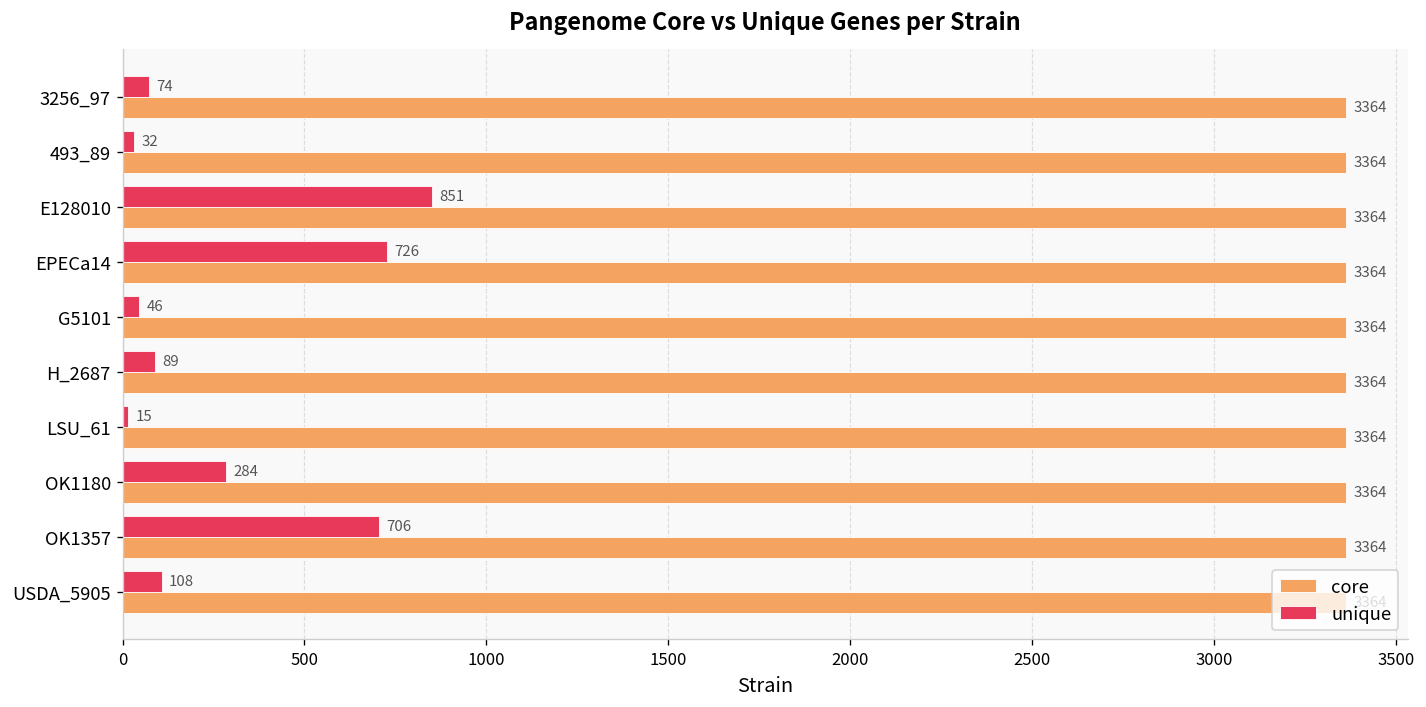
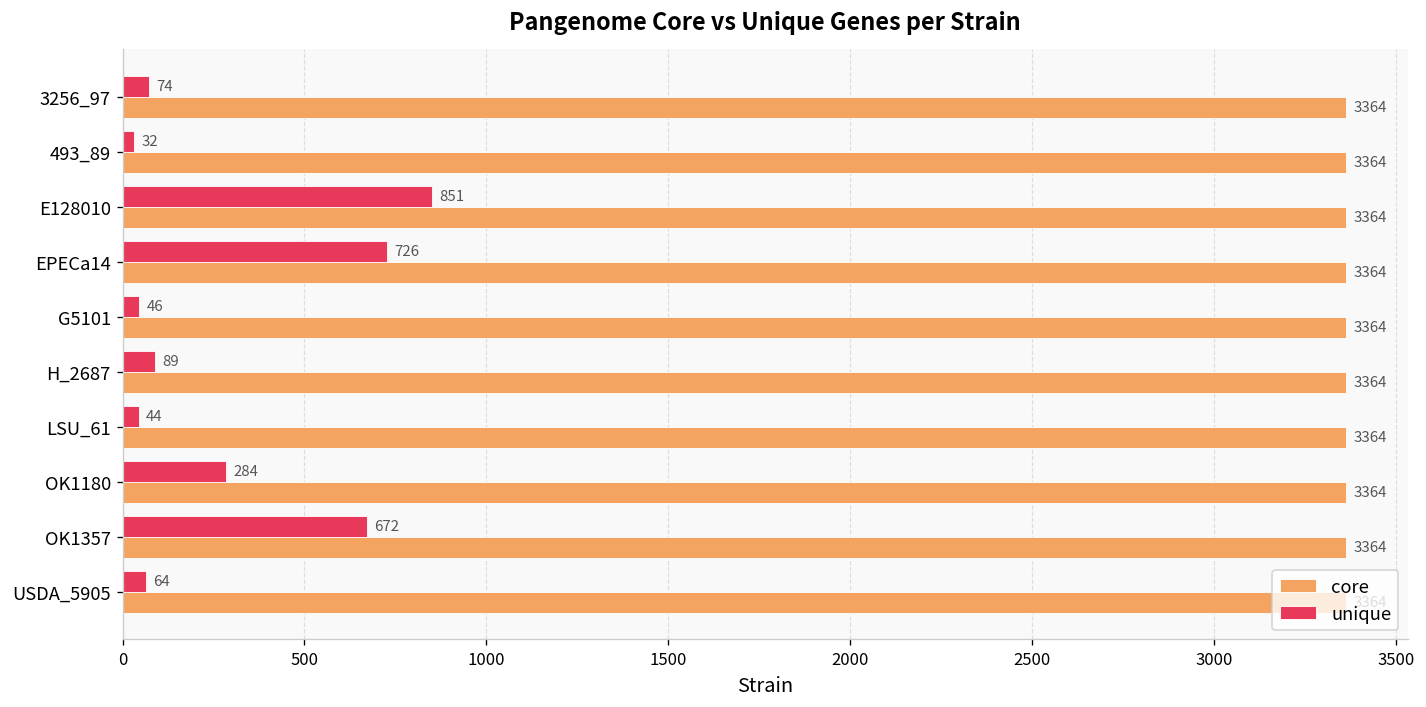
  {
    "core": {
      "3256_97": 3364,
      "493_89": 3364,
      "E128010": 3364,
      "EPECa14": 3364,
      "G5101": 3364,
      "H_2687": 3364,
      "LSU_61": 3364,
      "OK1180": 3364,
      "OK1357": 3364
    },
    "unique": {
      "3256_97": 74,
      "493_89": 32,
      "E128010": 851,
      "EPECa14": 726,
      "G5101": 46,
      "H_2687": 89,
-     "LSU_61": 15,
+     "LSU_61": 44,
      "OK1180": 284,
-     "OK1357": 706,
-     "USDA_5905": 108
+     "OK1357": 672,
+     "USDA_5905": 64
    }
  }
